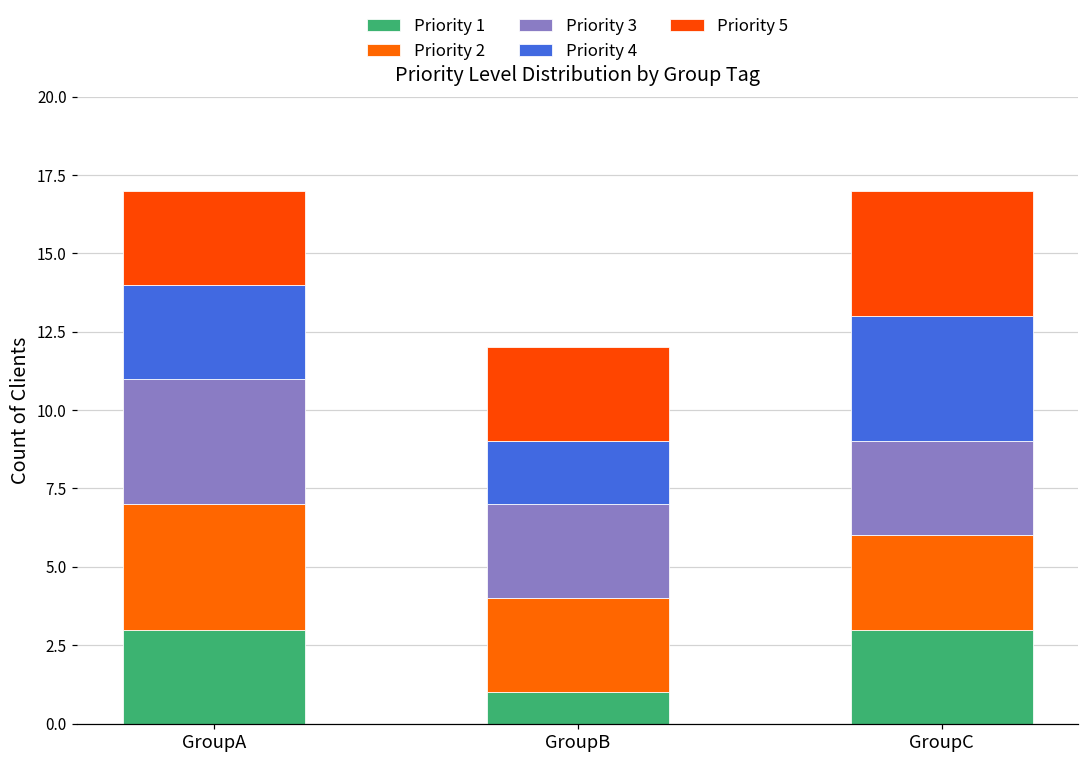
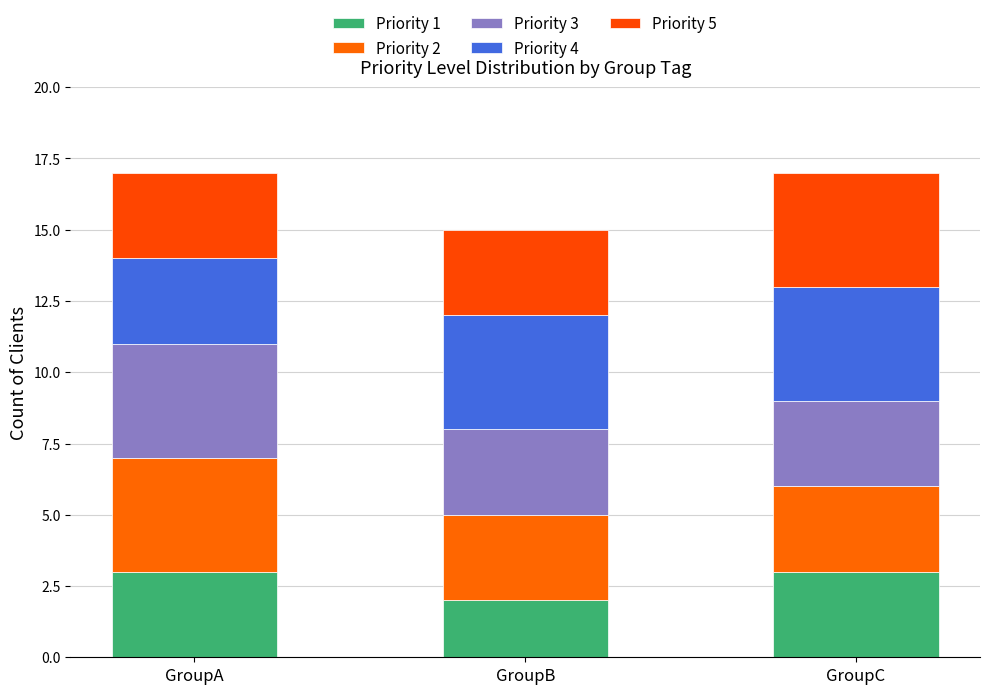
  {
    "Priority 1": {
      "GroupA": 3,
-     "GroupB": 1,
+     "GroupB": 2,
      "GroupC": 3
    },
    "Priority 3": {
      "GroupA": 4,
      "GroupB": 3,
      "GroupC": 3
    },
    "Priority 4": {
      "GroupA": 3,
-     "GroupB": 2,
+     "GroupB": 4,
      "GroupC": 4
    }
  }
